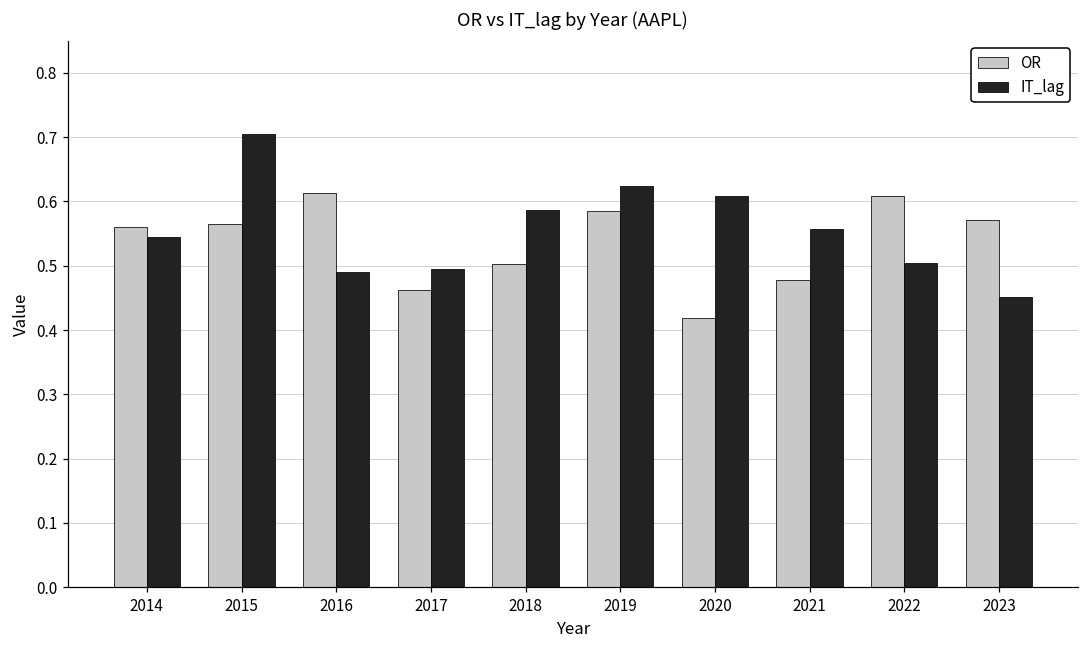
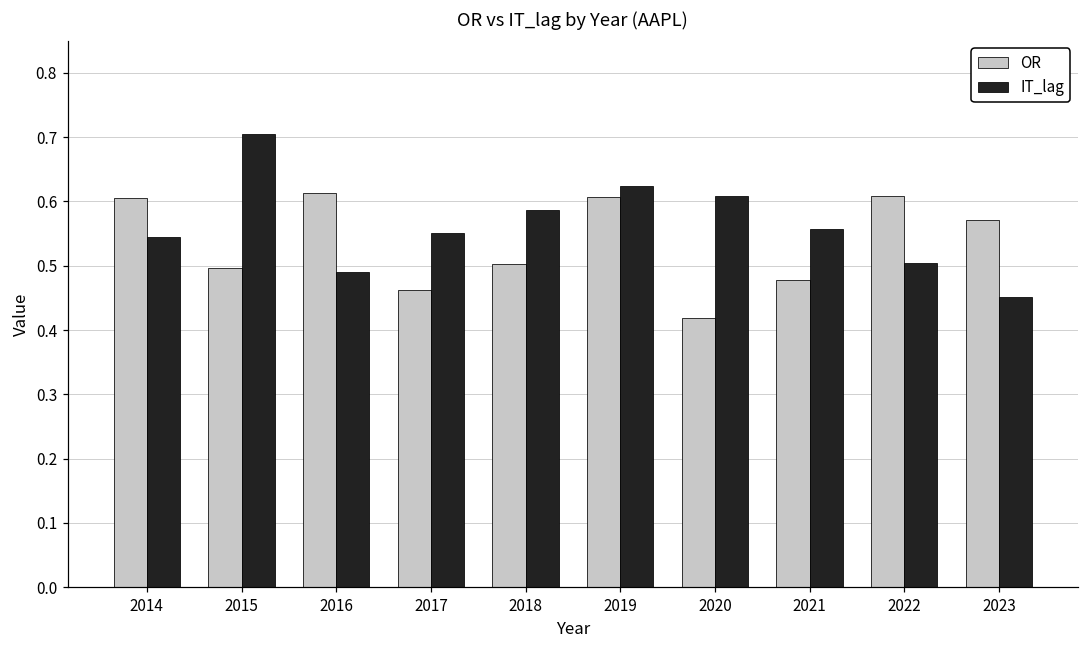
  {
    "OR": {
-     "2014": 0.56,
-     "2015": 0.57,
+     "2014": 0.61,
+     "2015": 0.50,
      "2016": 0.61,
      "2017": 0.46,
      "2018": 0.50,
-     "2019": 0.59,
+     "2019": 0.61,
      "2020": 0.42,
      "2021": 0.48,
      "2022": 0.61,
      "2023": 0.57
    },
    "IT_lag": {
      "2014": 0.54,
      "2015": 0.70,
      "2016": 0.49,
-     "2017": 0.49,
+     "2017": 0.55,
      "2018": 0.59,
      "2019": 0.62,
      "2020": 0.61,
      "2021": 0.56,
      "2022": 0.50,
      "2023": 0.45
    }
  }
